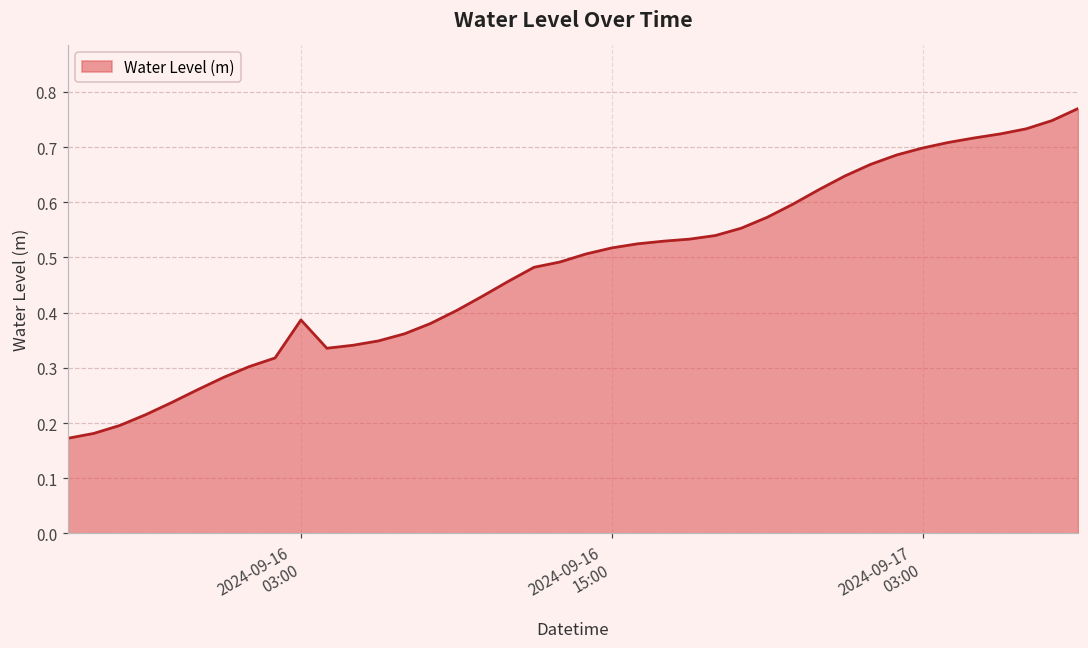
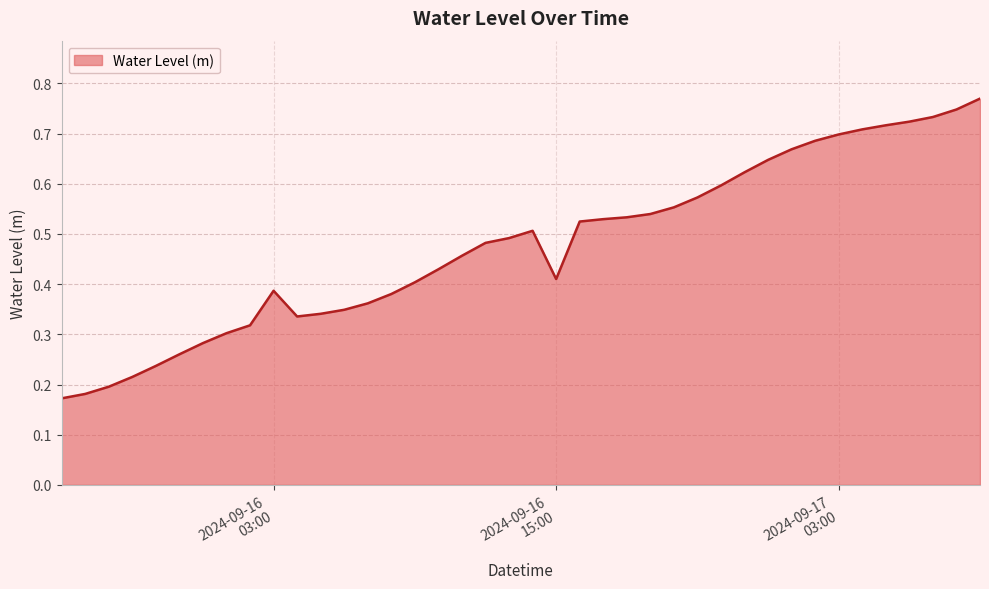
  {
    "2024-09-16 03:00": 0.39,
-   "2024-09-16 15:00": 0.52,
+   "2024-09-16 15:00": 0.41,
    "2024-09-17 03:00": 0.70
  }
